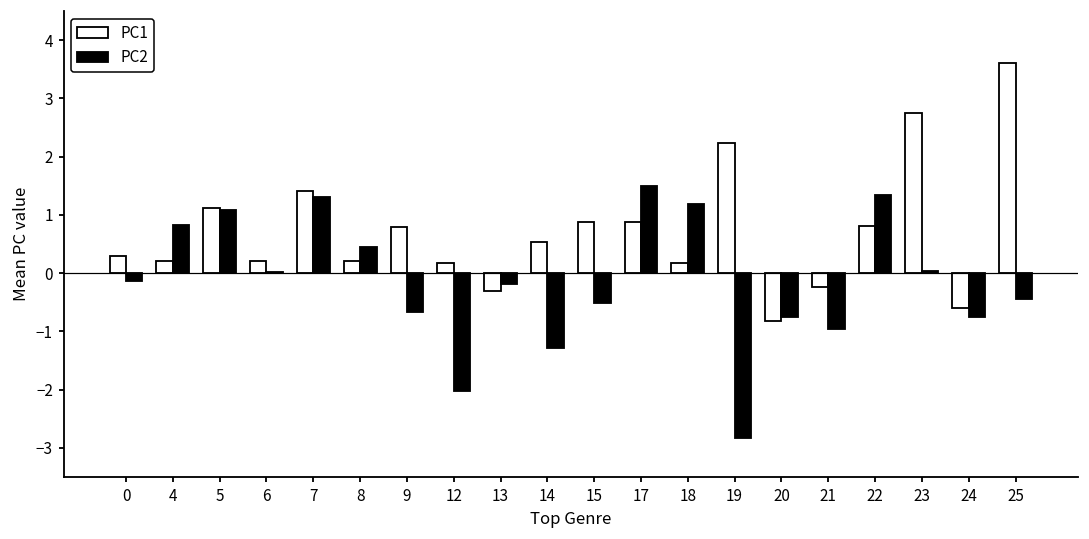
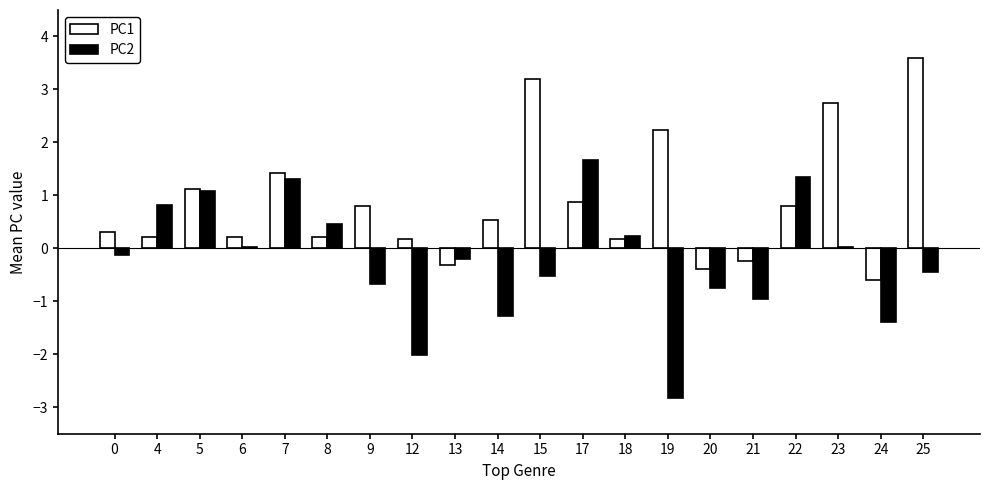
  {
    "PC1": {
      "0": 0.3,
      "4": 0.2,
      "5": 1.1,
      "6": 0.2,
      "7": 1.4,
      "8": 0.2,
      "9": 0.8,
      "12": 0.2,
      "13": -0.3,
      "14": 0.5,
-     "15": 0.9,
+     "15": 3.2,
      "17": 0.9,
      "18": 0.2,
      "19": 2.2,
-     "20": -0.8,
+     "20": -0.4,
      "21": -0.2,
      "22": 0.8,
      "23": 2.8,
      "24": -0.6,
      "25": 3.6
    },
    "PC2": {
      "0": -0.1,
      "4": 0.8,
      "5": 1.1,
      "7": 1.3,
      "8": 0.5,
      "9": -0.7,
      "12": -2.0,
      "13": -0.2,
      "14": -1.3,
      "15": -0.5,
-     "17": 1.5,
-     "18": 1.2,
+     "17": 1.7,
+     "18": 0.2,
      "19": -2.8,
      "20": -0.7,
      "21": -1.0,
      "22": 1.3,
-     "24": -0.8,
+     "24": -1.4,
      "25": -0.4
    }
  }
